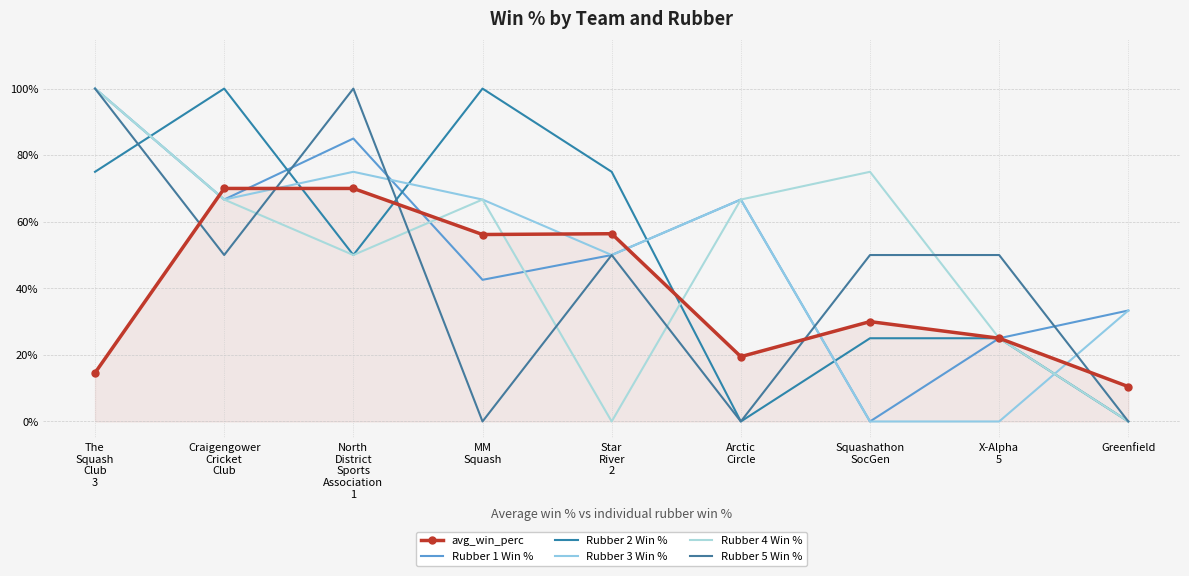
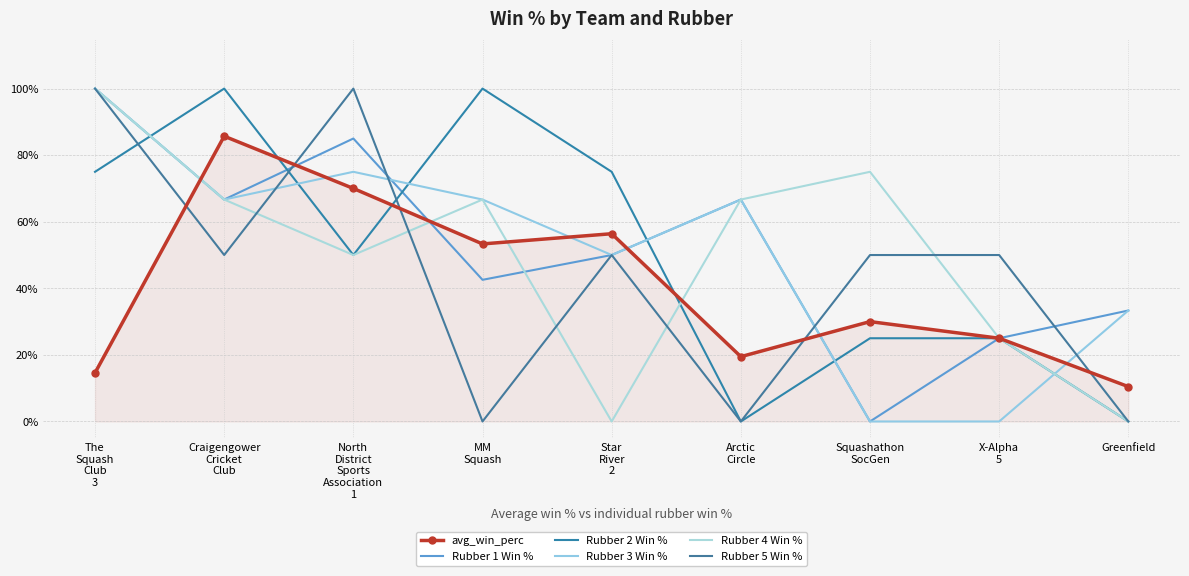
  {
    "avg_win_perc": {
      "The Squash Club 3": "15%",
-     "Craigengower Cricket Club": "70%",
+     "Craigengower Cricket Club": "86%",
      "North District Sports Association 1": "70%",
-     "MM Squash": "56%",
+     "MM Squash": "53%",
      "Star River 2": "56%",
      "Arctic Circle": "19%",
      "Squashathon SocGen": "30%",
      "Greenfield": "10%"
    },
    "Rubber 1 Win %": {
      "North District Sports Association 1": "85%",
      "MM Squash": "43%"
    }
  }
